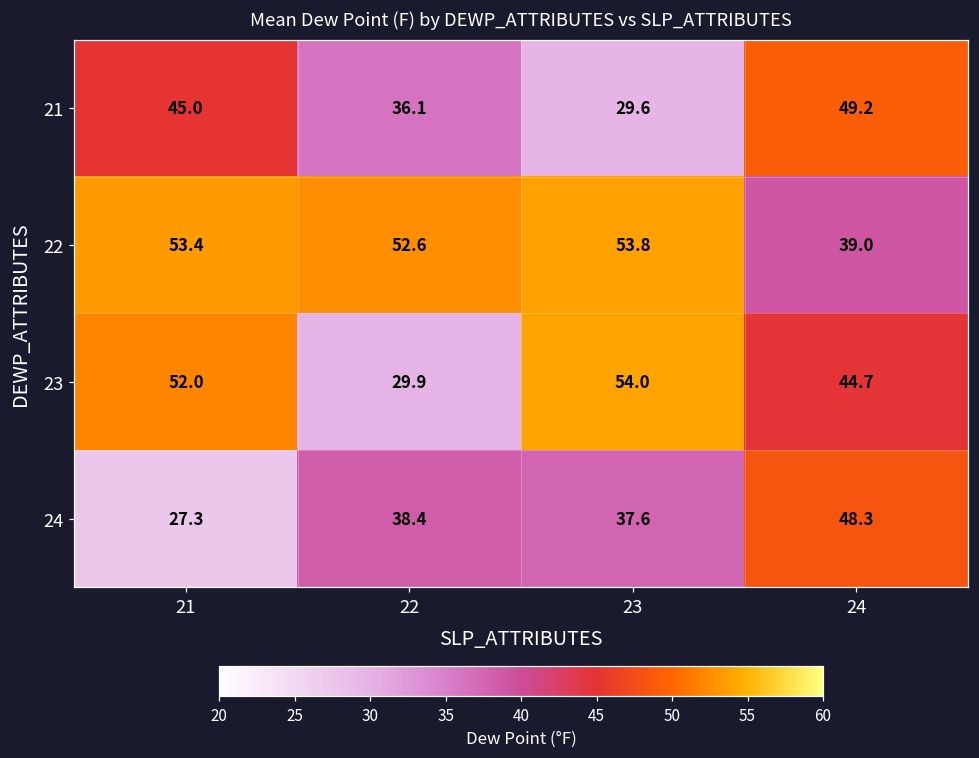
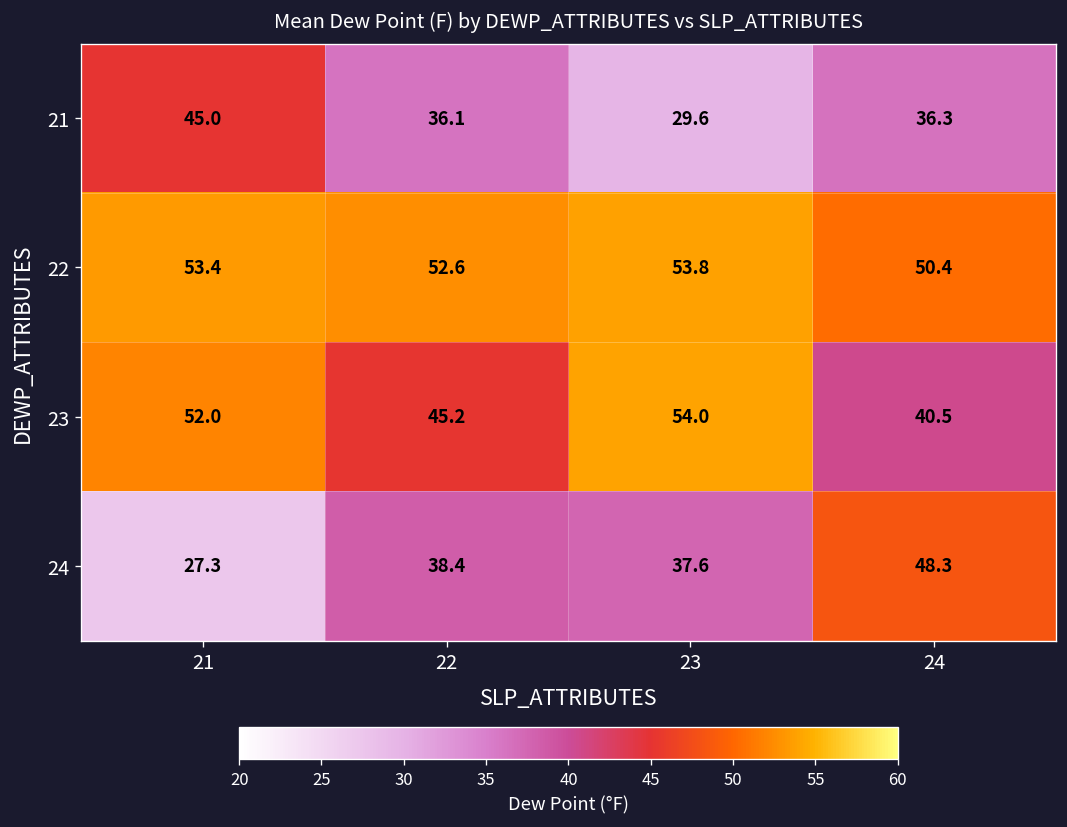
  {
    "21": {
      "21": 45.0,
      "22": 36.1,
      "23": 29.6,
-     "24": 49.2
+     "24": 36.3
    },
    "22": {
      "21": 53.4,
      "22": 52.6,
      "23": 53.8,
-     "24": 39.0
+     "24": 50.4
    },
    "23": {
      "21": 52.0,
-     "22": 29.9,
+     "22": 45.2,
      "23": 54.0,
-     "24": 44.7
+     "24": 40.5
    },
    "24": {
      "21": 27.3,
      "22": 38.4,
      "23": 37.6,
      "24": 48.3
    }
  }
